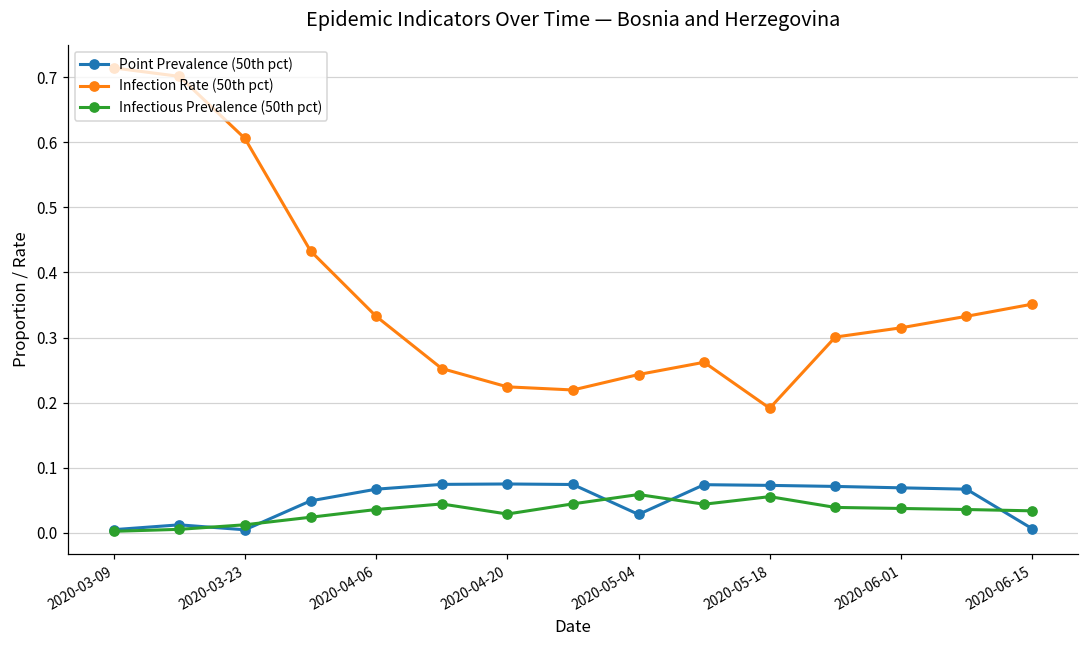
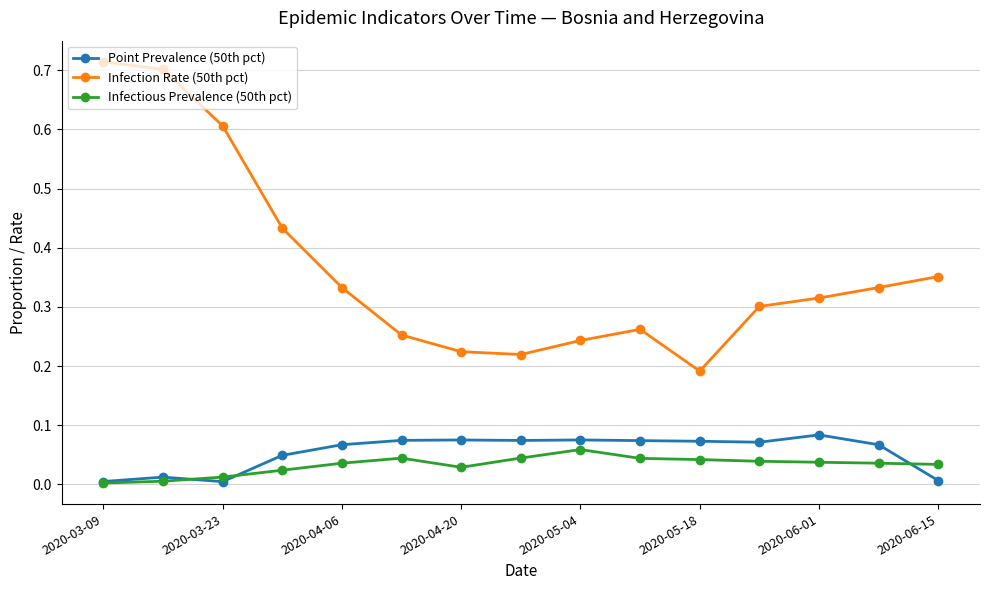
  {
    "Point Prevalence (50th pct)": {
      "2020-03-23": 0.00,
      "2020-04-06": 0.07,
      "2020-04-20": 0.07,
-     "2020-05-04": 0.03,
+     "2020-05-04": 0.08,
      "2020-05-18": 0.07,
-     "2020-06-01": 0.07,
+     "2020-06-01": 0.08,
      "2020-06-15": 0.01
    },
    "Infection Rate (50th pct)": {
      "2020-03-23": 0.61,
      "2020-04-06": 0.33,
      "2020-04-20": 0.22,
      "2020-05-04": 0.24,
      "2020-05-18": 0.19,
      "2020-06-01": 0.31,
      "2020-06-15": 0.35
    },
    "Infectious Prevalence (50th pct)": {
      "2020-03-23": 0.01,
      "2020-04-06": 0.04,
      "2020-04-20": 0.03,
      "2020-05-04": 0.06,
-     "2020-05-18": 0.06,
+     "2020-05-18": 0.04,
      "2020-06-01": 0.04,
      "2020-06-15": 0.03
    }
  }
